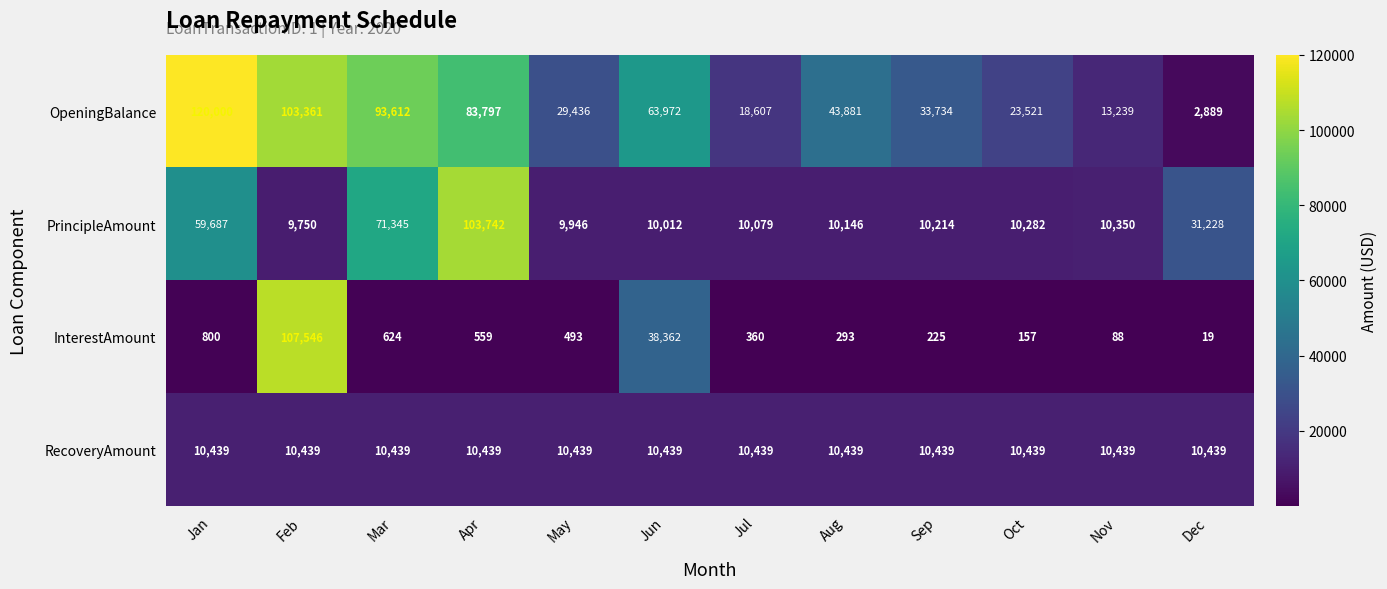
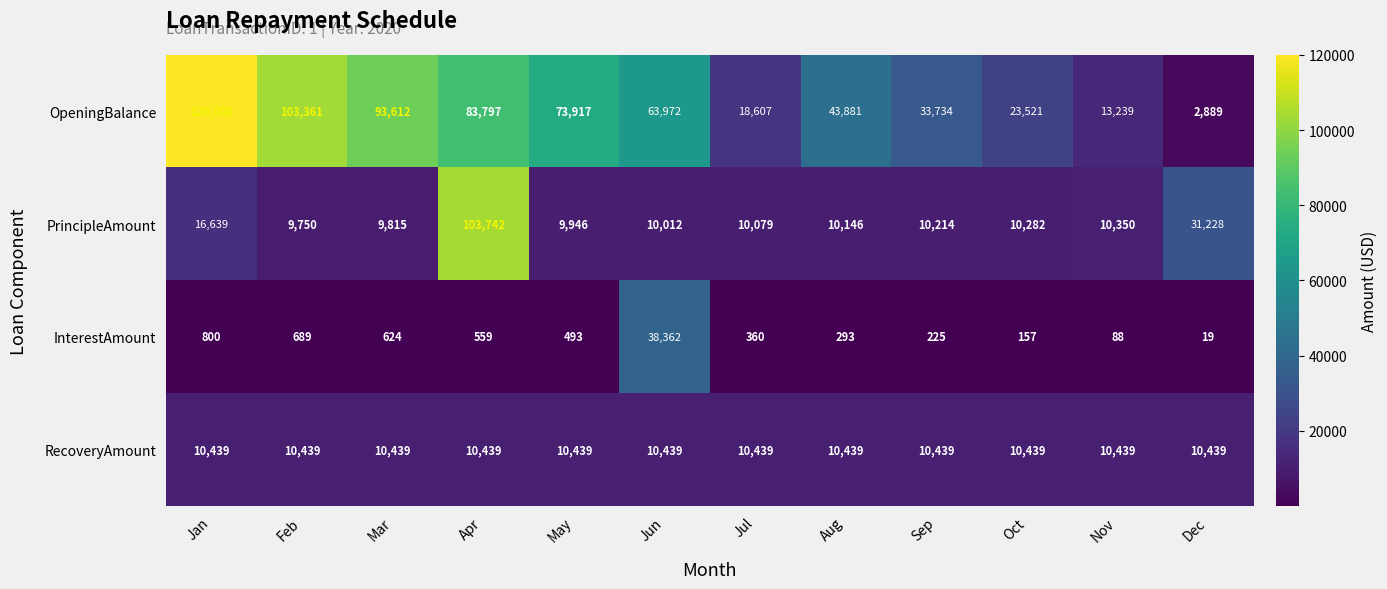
  {
    "OpeningBalance": {
      "Feb": "103,361",
      "Mar": "93,612",
      "Apr": "83,797",
-     "May": "29,436",
+     "May": "73,917",
      "Jun": "63,972",
      "Jul": "18,607",
      "Aug": "43,881",
      "Sep": "33,734",
      "Oct": "23,521",
      "Nov": "13,239",
      "Dec": "2,889"
    },
    "PrincipleAmount": {
-     "Jan": "59,687",
+     "Jan": "16,639",
      "Feb": "9,750",
-     "Mar": "71,345",
+     "Mar": "9,815",
      "Apr": "103,742",
      "May": "9,946",
      "Jun": "10,012",
      "Jul": "10,079",
      "Aug": "10,146",
      "Sep": "10,214",
      "Oct": "10,282",
      "Nov": "10,350",
      "Dec": "31,228"
    },
    "InterestAmount": {
      "Jan": "800",
-     "Feb": "107,546",
+     "Feb": "689",
      "Mar": "624",
      "Apr": "559",
      "May": "493",
      "Jun": "38,362",
      "Jul": "360",
      "Aug": "293",
      "Sep": "225",
      "Oct": "157",
      "Nov": "88",
      "Dec": "19"
    },
    "RecoveryAmount": {
      "Jan": "10,439",
      "Feb": "10,439",
      "Mar": "10,439",
      "Apr": "10,439",
      "May": "10,439",
      "Jun": "10,439",
      "Jul": "10,439",
      "Aug": "10,439",
      "Sep": "10,439",
      "Oct": "10,439",
      "Nov": "10,439",
      "Dec": "10,439"
    }
  }
